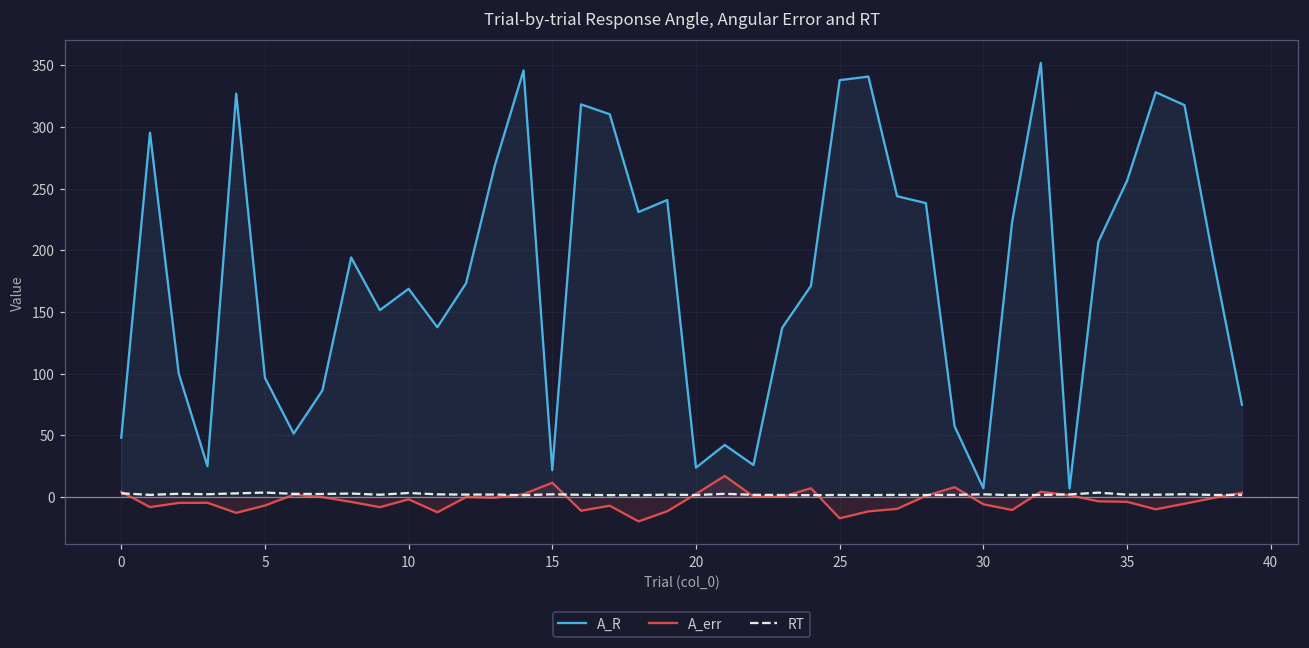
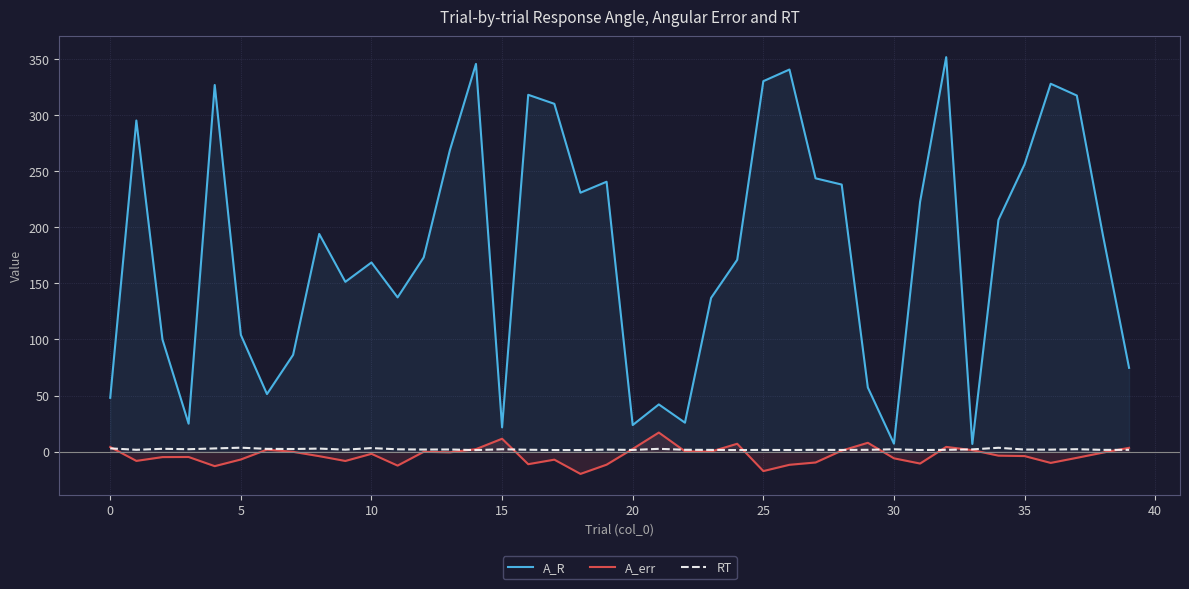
  {
    "A_R": {
      "0": 48,
-     "5": 97,
+     "5": 104,
      "10": 169,
      "15": 22,
      "20": 24,
-     "25": 338,
+     "25": 330,
      "30": 7,
      "35": 256
    },
    "RT": {
      "5": 3,
      "10": 3,
      "15": 2
    }
  }
